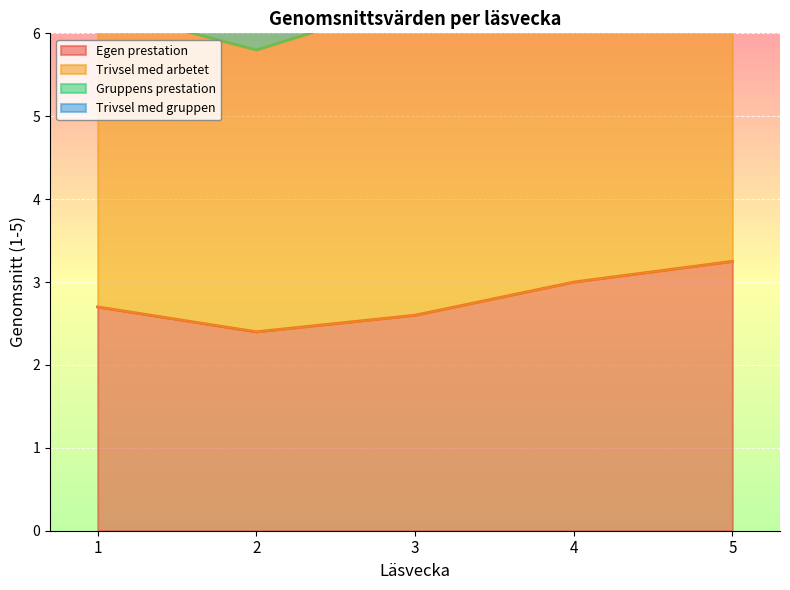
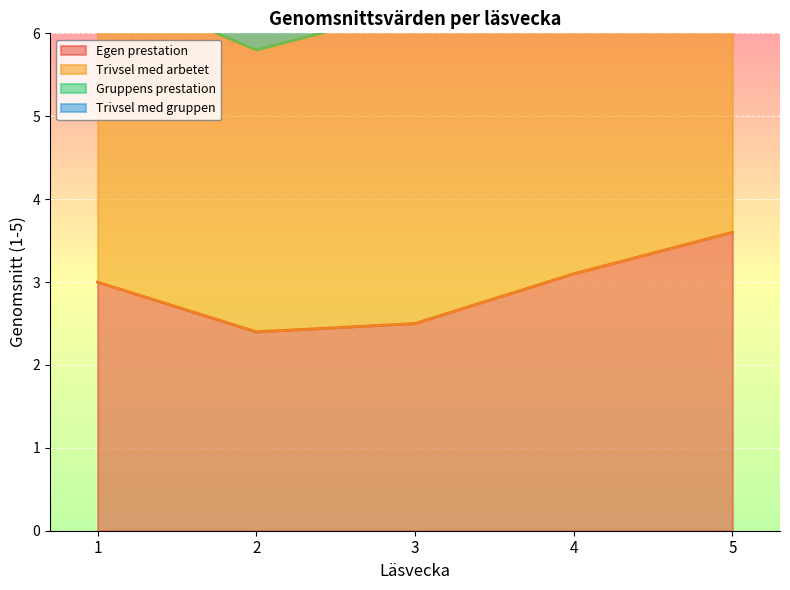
  {
    "Egen prestation": {
-     "1": 2.7,
+     "1": 3.0,
      "2": 2.4,
-     "3": 2.6,
-     "4": 3.0,
-     "5": 3.3
+     "3": 2.5,
+     "4": 3.1,
+     "5": 3.6
    },
    "Trivsel med arbetet": {
      "2": 3.4
    }
  }
